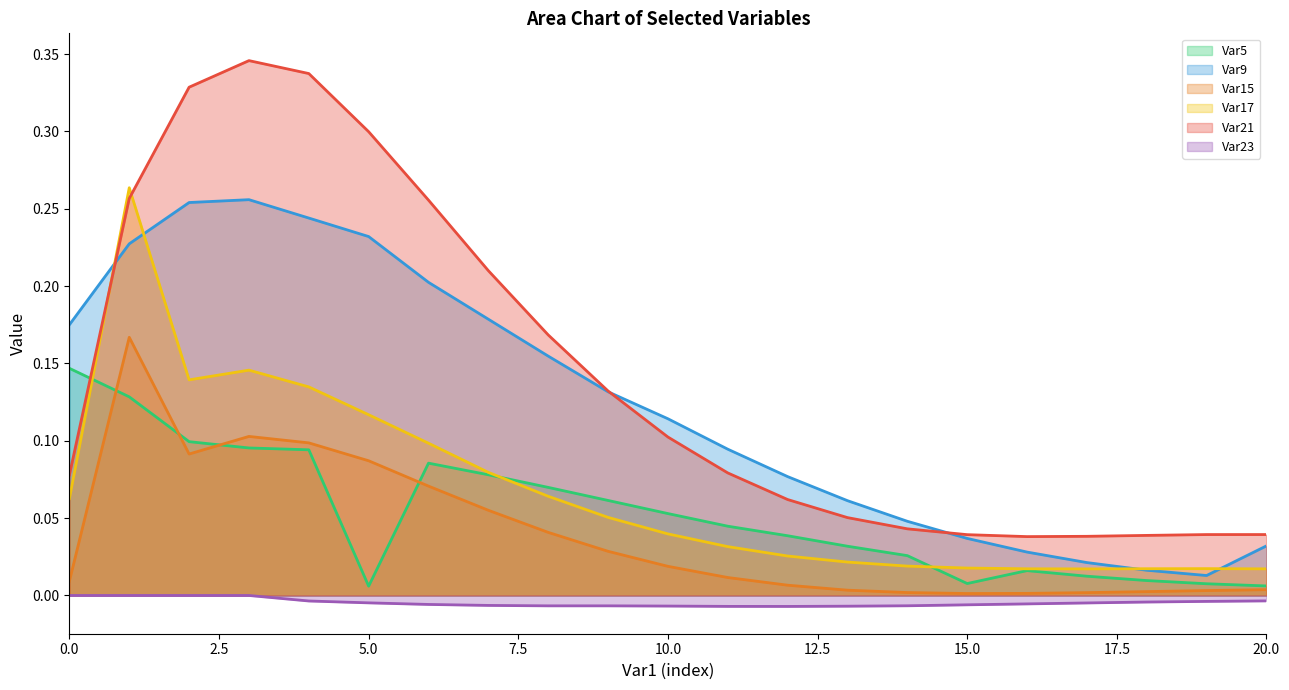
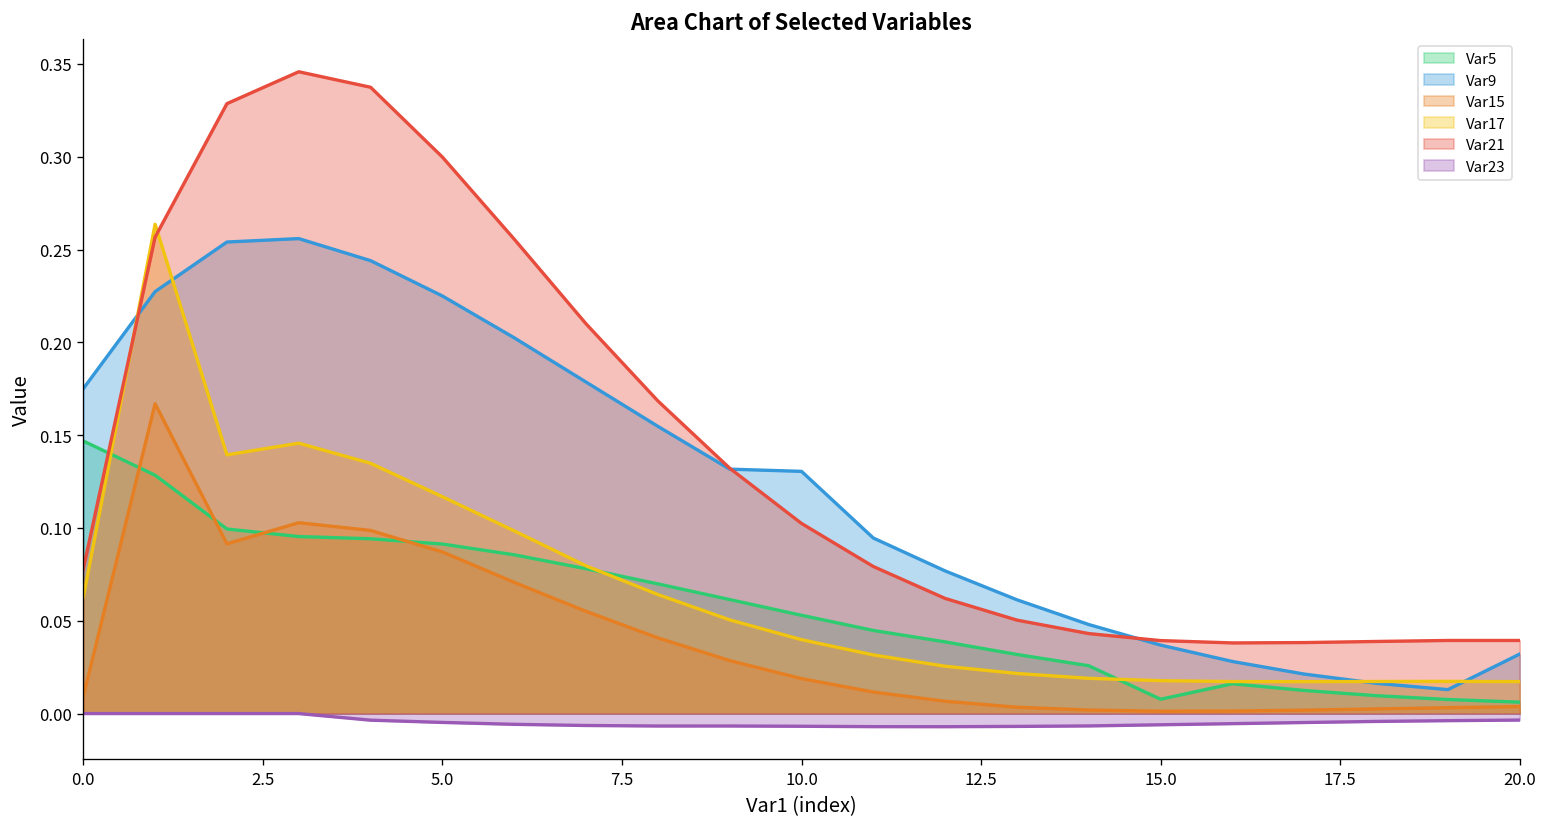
  {
    "Var5": {
      "0.0": 0.147,
-     "5.0": 0.006,
+     "5.0": 0.091,
      "10.0": 0.053,
      "15.0": 0.008,
      "20.0": 0.006
    },
    "Var9": {
      "0.0": 0.175,
-     "5.0": 0.232,
-     "10.0": 0.114,
+     "5.0": 0.225,
+     "10.0": 0.130,
      "15.0": 0.037,
      "20.0": 0.032
    }
  }
